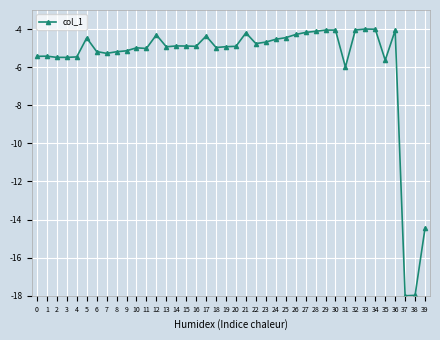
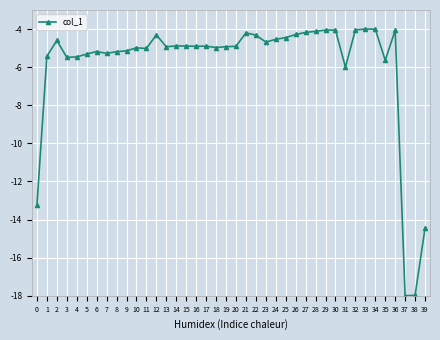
  {
-   "0": -5.4,
+   "0": -13.2,
    "1": -5.4,
-   "2": -5.5,
+   "2": -4.6,
    "3": -5.5,
    "4": -5.5,
-   "5": -4.5,
+   "5": -5.3,
    "6": -5.2,
    "7": -5.3,
    "8": -5.2,
    "9": -5.1,
    "10": -5.0,
    "11": -5.0,
    "12": -4.3,
    "13": -4.9,
    "14": -4.9,
    "15": -4.9,
    "16": -4.9,
-   "17": -4.4,
+   "17": -4.9,
    "18": -5.0,
    "19": -4.9,
    "20": -4.9,
    "21": -4.2,
-   "22": -4.8,
+   "22": -4.3,
    "23": -4.7,
    "24": -4.5,
    "25": -4.5,
    "26": -4.3,
    "27": -4.2,
    "28": -4.1,
    "29": -4.1,
    "30": -4.1,
    "31": -6.0,
    "32": -4.0,
    "33": -4.0,
    "34": -4.0,
    "35": -5.6,
    "36": -4.1,
    "37": -18.0,
    "38": -18.0,
    "39": -14.5
  }
